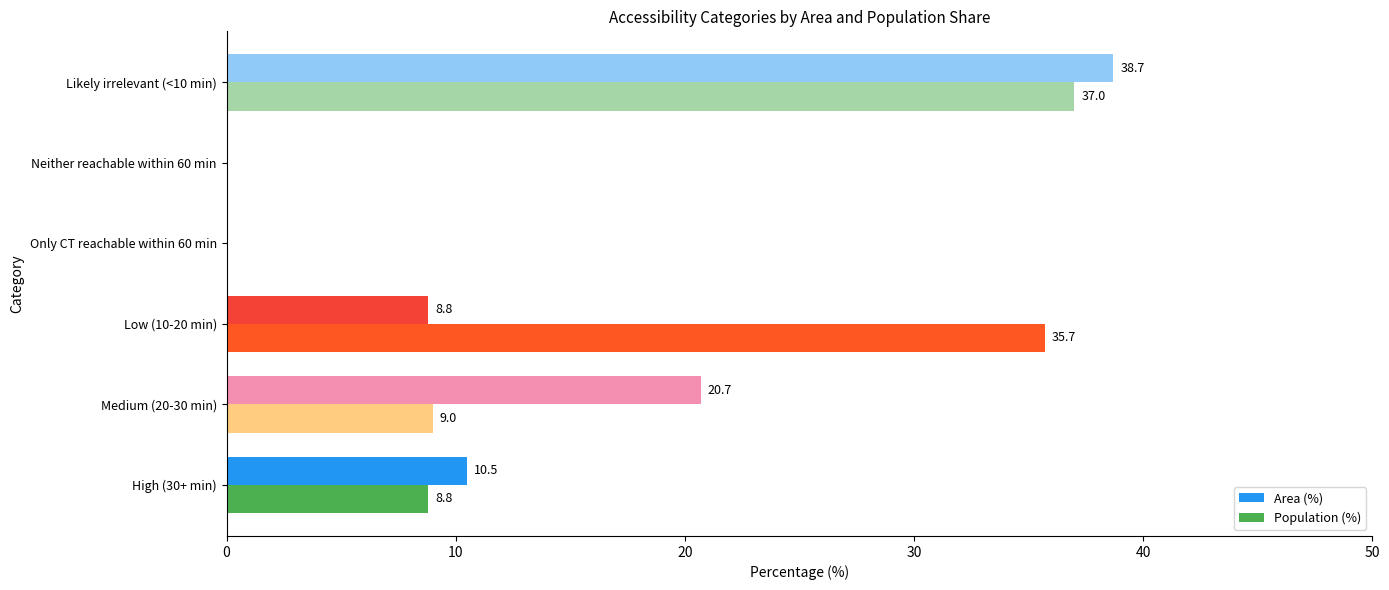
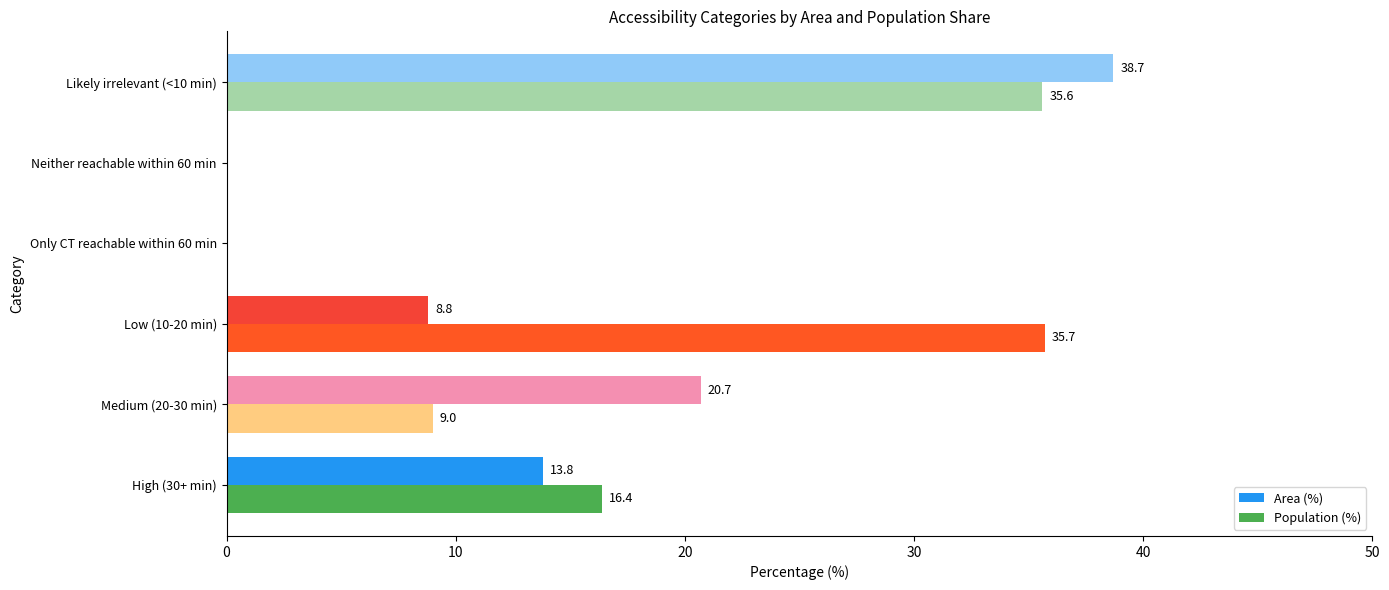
  {
    "Area (%)": {
      "Likely irrelevant (<10 min)": 38.7,
      "Low (10-20 min)": 8.8,
      "Medium (20-30 min)": 20.7,
-     "High (30+ min)": 10.5
+     "High (30+ min)": 13.8
    },
    "Population (%)": {
-     "Likely irrelevant (<10 min)": 37.0,
+     "Likely irrelevant (<10 min)": 35.6,
      "Low (10-20 min)": 35.7,
      "Medium (20-30 min)": 9.0,
-     "High (30+ min)": 8.8
+     "High (30+ min)": 16.4
    }
  }
